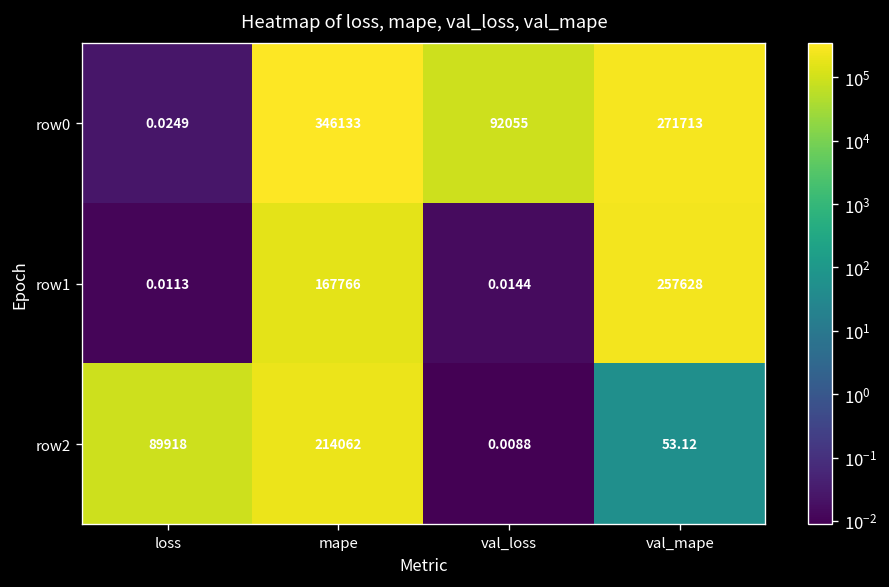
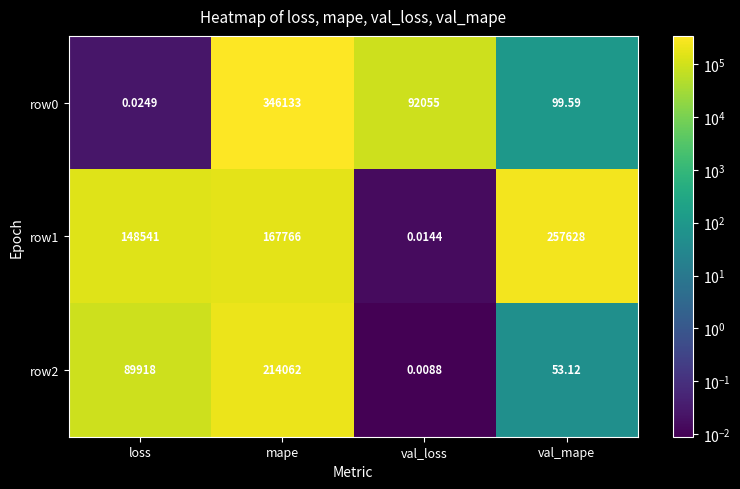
  {
    "row0": {
      "loss": 0.0249,
      "mape": 346133,
      "val_loss": 92055,
-     "val_mape": 271713
+     "val_mape": 99.59
    },
    "row1": {
-     "loss": 0.0113,
+     "loss": 148541,
      "mape": 167766,
      "val_loss": 0.0144,
      "val_mape": 257628
    },
    "row2": {
      "loss": 89918,
      "mape": 214062,
      "val_loss": 0.0088,
      "val_mape": 53.12
    }
  }
